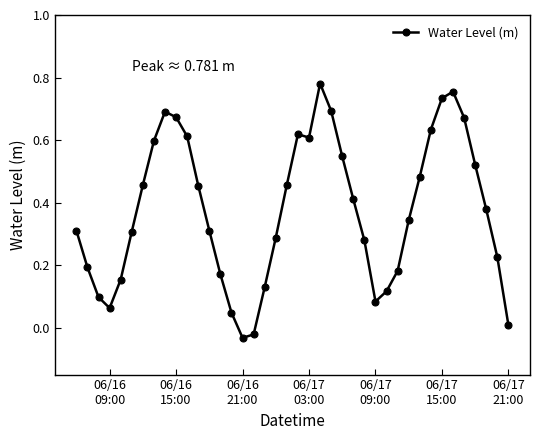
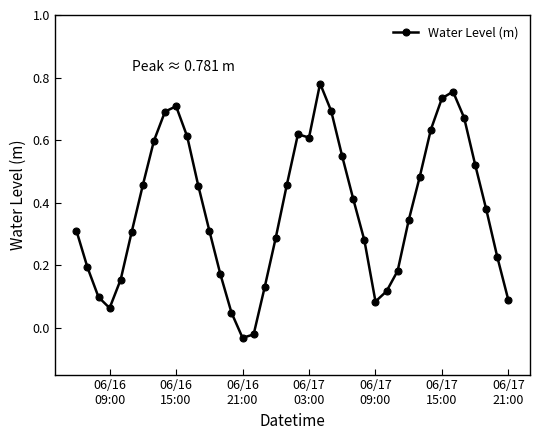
  {
    "06/16 09:00": 0.06,
-   "06/16 15:00": 0.67,
+   "06/16 15:00": 0.71,
    "06/16 21:00": -0.03,
    "06/17 03:00": 0.61,
    "06/17 09:00": 0.08,
    "06/17 15:00": 0.73,
-   "06/17 21:00": 0.01
+   "06/17 21:00": 0.09
  }
